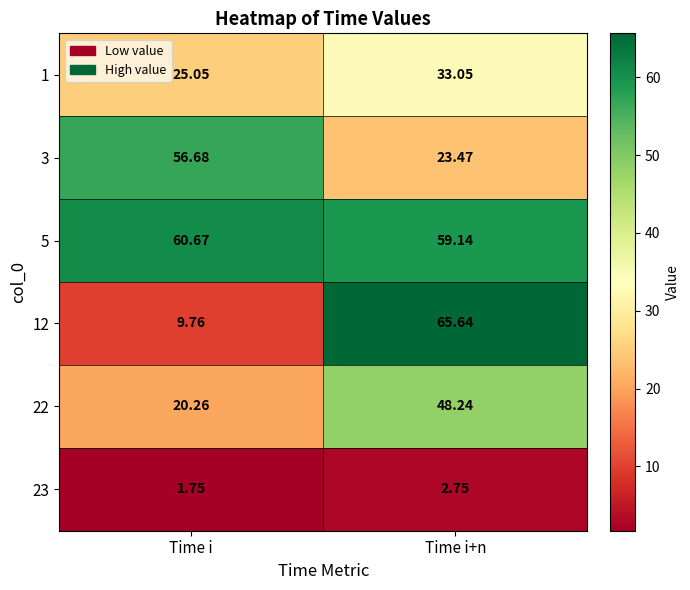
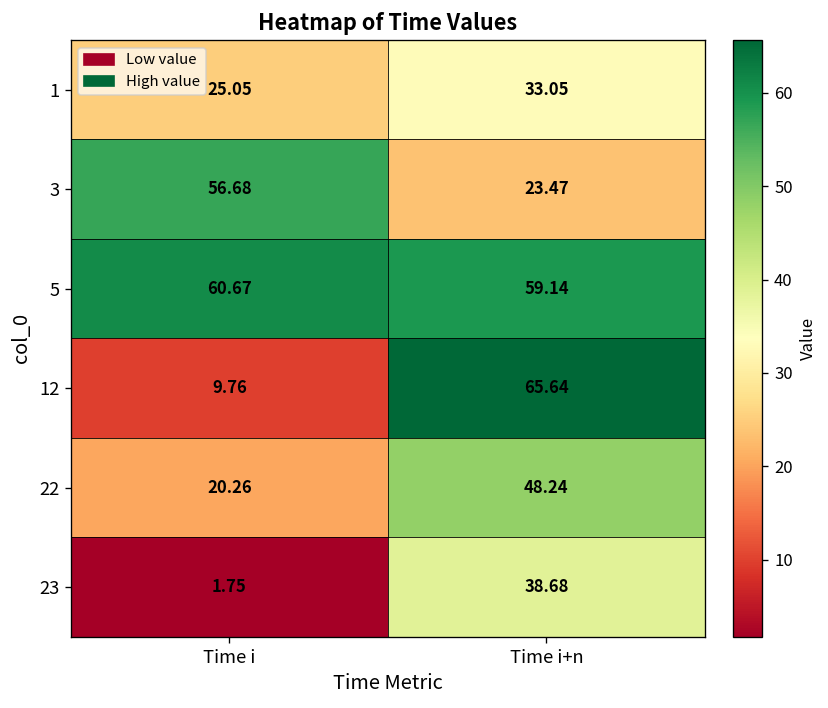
  {
    "1": {
      "Time i": 25.05,
      "Time i+n": 33.05
    },
    "3": {
      "Time i": 56.68,
      "Time i+n": 23.47
    },
    "5": {
      "Time i": 60.67,
      "Time i+n": 59.14
    },
    "12": {
      "Time i": 9.76,
      "Time i+n": 65.64
    },
    "22": {
      "Time i": 20.26,
      "Time i+n": 48.24
    },
    "23": {
      "Time i": 1.75,
-     "Time i+n": 2.75
+     "Time i+n": 38.68
    }
  }
